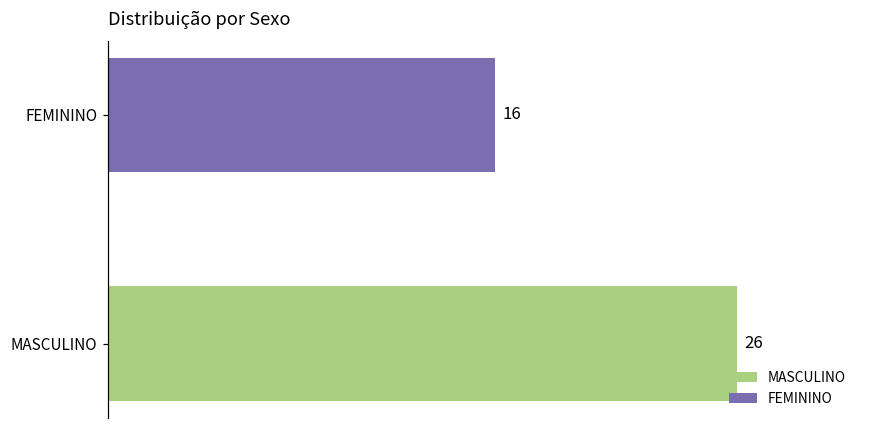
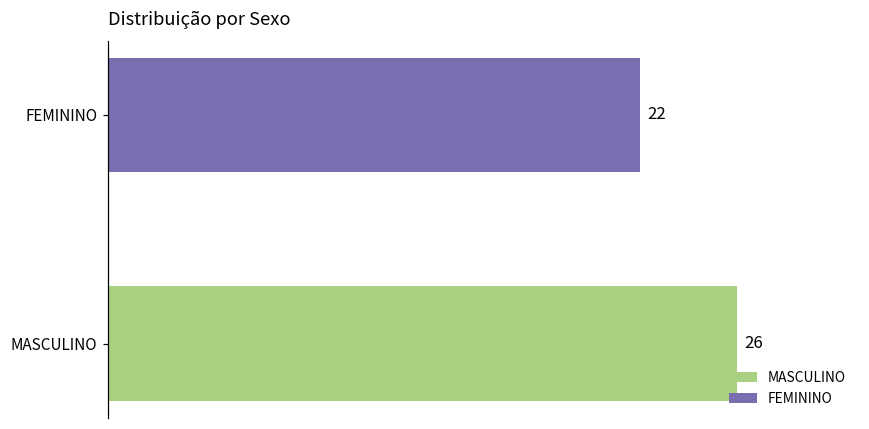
  {
-   "FEMININO": 16,
+   "FEMININO": 22,
    "MASCULINO": 26
  }
